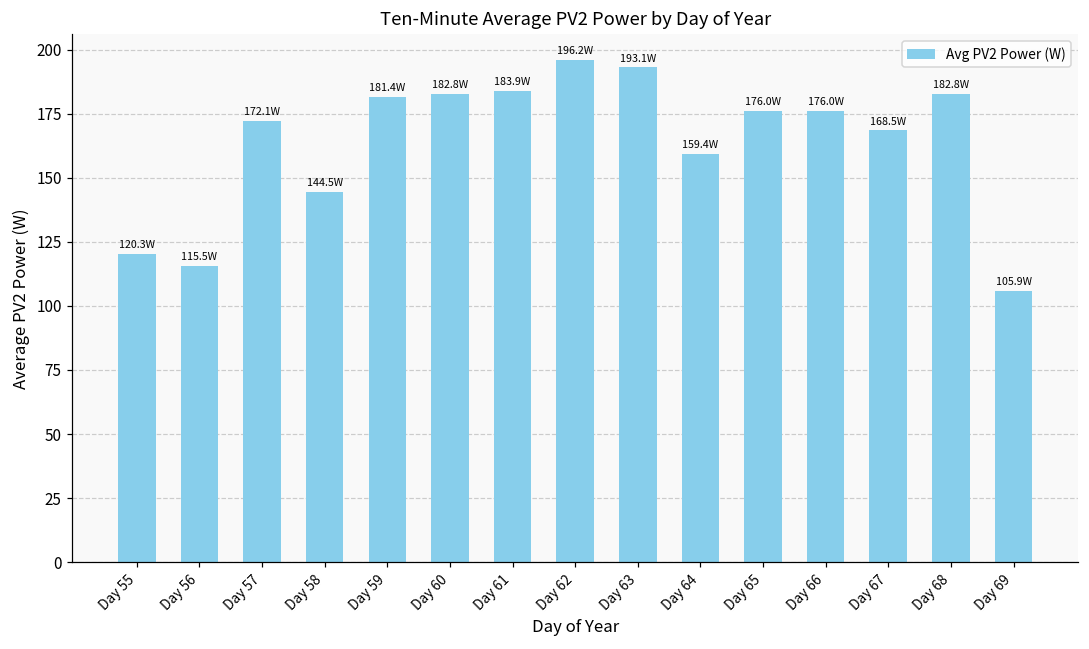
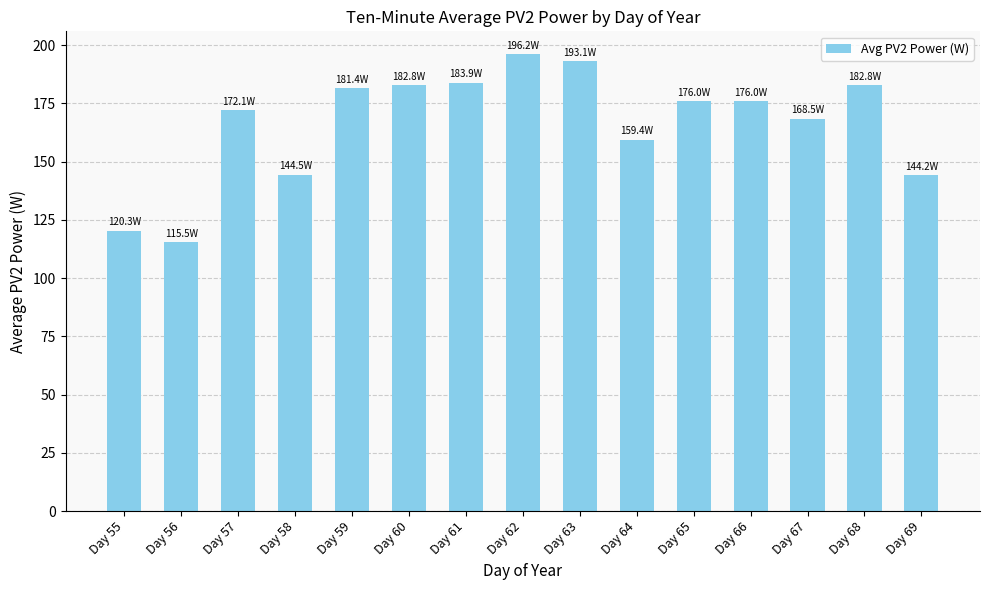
  {
    "Day 55": "120.3W",
    "Day 56": "115.5W",
    "Day 57": "172.1W",
    "Day 58": "144.5W",
    "Day 59": "181.4W",
    "Day 60": "182.8W",
    "Day 61": "183.9W",
    "Day 62": "196.2W",
    "Day 63": "193.1W",
    "Day 64": "159.4W",
    "Day 65": "176.0W",
    "Day 66": "176.0W",
    "Day 67": "168.5W",
    "Day 68": "182.8W",
-   "Day 69": "105.9W"
+   "Day 69": "144.2W"
  }
